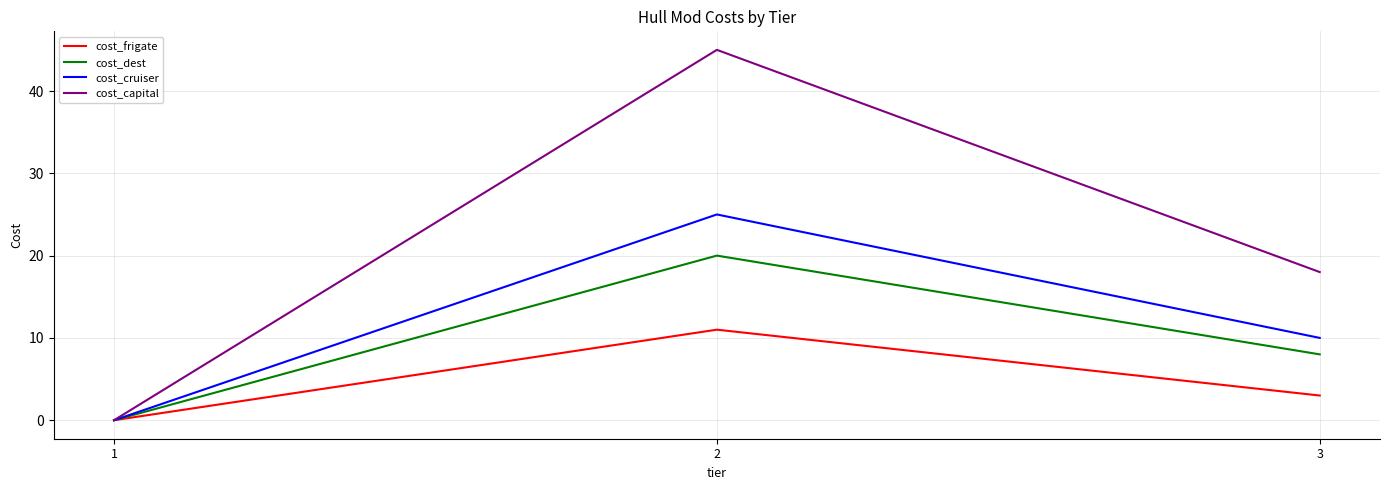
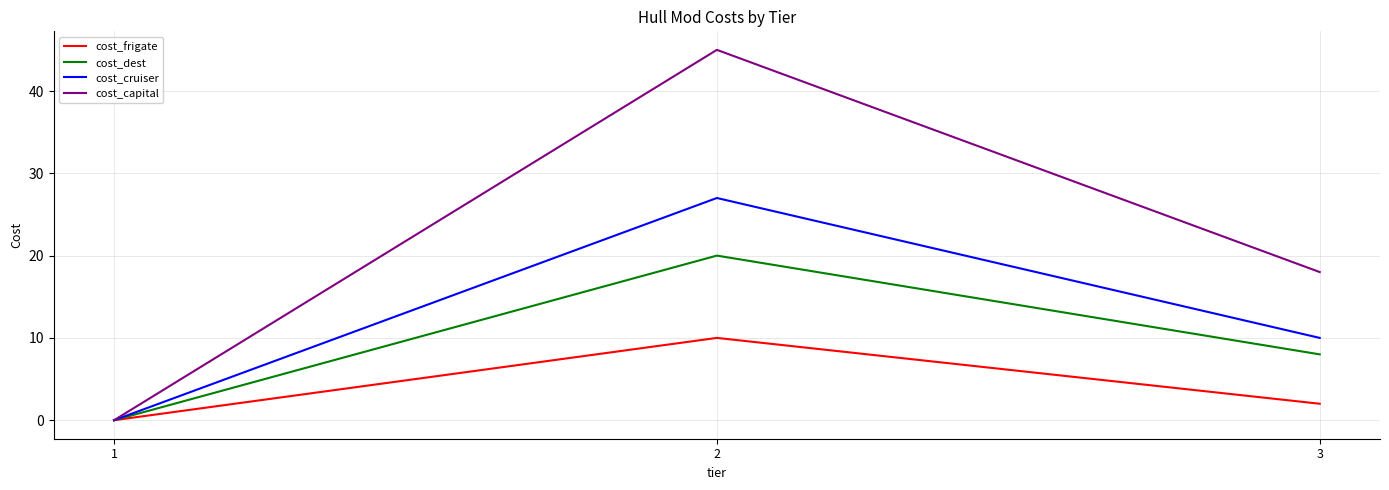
  {
    "cost_frigate": {
-     "2": 11,
-     "3": 3
+     "2": 10,
+     "3": 2
    },
    "cost_dest": {
      "2": 20,
      "3": 8
    },
    "cost_cruiser": {
-     "2": 25,
+     "2": 27,
      "3": 10
    },
    "cost_capital": {
      "2": 45,
      "3": 18
    }
  }
